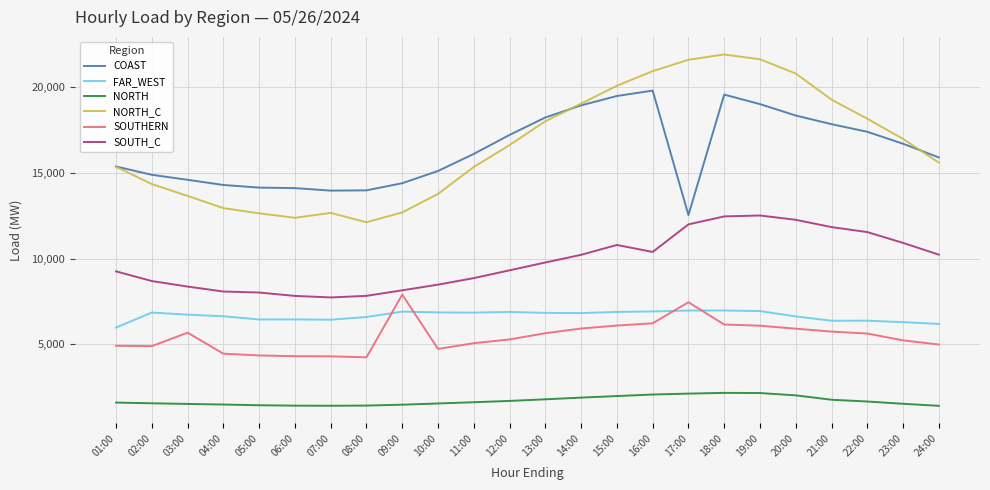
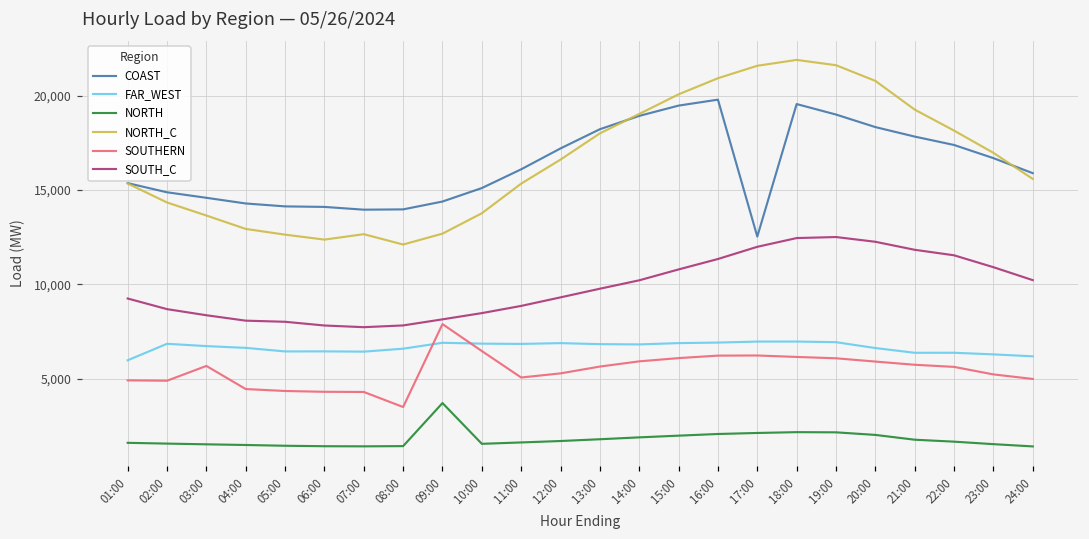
  {
    "COAST": {
      "02:00": "14,900",
      "03:00": "14,600",
      "04:00": "14,300",
      "05:00": "14,100",
      "06:00": "14,100",
      "07:00": "14,000",
      "08:00": "14,000",
      "09:00": "14,400",
      "10:00": "15,100",
      "11:00": "16,100",
      "12:00": "17,200",
      "13:00": "18,200",
      "15:00": "19,500",
      "16:00": "19,800",
      "17:00": "12,500",
      "18:00": "19,600",
      "19:00": "19,000",
      "20:00": "18,300",
      "21:00": "17,800",
      "22:00": "17,400",
      "23:00": "16,700",
      "24:00": "15,900"
    },
    "FAR_WEST": {
      "01:00": "6,000",
      "02:00": "6,800",
      "03:00": "6,700",
      "04:00": "6,600",
      "05:00": "6,400",
      "06:00": "6,400",
      "07:00": "6,400",
      "08:00": "6,600",
      "09:00": "6,900",
      "10:00": "6,900",
      "11:00": "6,800",
      "12:00": "6,900",
      "13:00": "6,800",
      "14:00": "6,800",
      "15:00": "6,900",
      "16:00": "6,900",
      "17:00": "7,000",
      "18:00": "7,000",
      "19:00": "6,900",
      "20:00": "6,600",
      "21:00": "6,400",
      "22:00": "6,400",
      "23:00": "6,300",
      "24:00": "6,200"
    },
    "NORTH": {
      "01:00": "1,600",
      "02:00": "1,600",
      "03:00": "1,500",
      "04:00": "1,500",
      "05:00": "1,400",
      "06:00": "1,400",
      "07:00": "1,400",
      "08:00": "1,400",
-     "09:00": "1,500",
+     "09:00": "3,700",
      "10:00": "1,500",
      "11:00": "1,600",
      "12:00": "1,700",
      "13:00": "1,800",
      "14:00": "1,900",
      "15:00": "2,000",
      "16:00": "2,100",
      "17:00": "2,100",
      "18:00": "2,200",
      "19:00": "2,200",
      "20:00": "2,000",
      "21:00": "1,800",
      "22:00": "1,700",
      "23:00": "1,500",
      "24:00": "1,400"
    },
    "NORTH_C": {
      "02:00": "14,300",
      "03:00": "13,700",
      "04:00": "12,900",
      "05:00": "12,600",
      "06:00": "12,400",
      "07:00": "12,700",
      "08:00": "12,100",
      "09:00": "12,700",
      "10:00": "13,800",
      "11:00": "15,300",
      "12:00": "16,600",
      "13:00": "18,000",
      "15:00": "20,100",
      "16:00": "20,900",
      "17:00": "21,600",
      "18:00": "21,900",
      "19:00": "21,600",
      "20:00": "20,800",
      "21:00": "19,300",
      "22:00": "18,200",
      "23:00": "17,000",
      "24:00": "15,600"
    },
    "SOUTHERN": {
      "01:00": "4,900",
      "02:00": "4,900",
      "03:00": "5,700",
      "04:00": "4,400",
      "05:00": "4,300",
      "06:00": "4,300",
      "07:00": "4,300",
-     "08:00": "4,200",
+     "08:00": "3,500",
      "09:00": "7,900",
-     "10:00": "4,700",
+     "10:00": "6,500",
      "11:00": "5,100",
      "12:00": "5,300",
      "13:00": "5,600",
      "14:00": "5,900",
      "15:00": "6,100",
      "16:00": "6,200",
-     "17:00": "7,400",
+     "17:00": "6,200",
      "18:00": "6,200",
      "19:00": "6,100",
      "20:00": "5,900",
      "21:00": "5,700",
      "22:00": "5,600",
      "23:00": "5,200",
      "24:00": "5,000"
    },
    "SOUTH_C": {
      "01:00": "9,300",
      "02:00": "8,700",
      "03:00": "8,400",
      "04:00": "8,100",
      "05:00": "8,000",
      "06:00": "7,800",
      "07:00": "7,700",
      "08:00": "7,800",
      "09:00": "8,100",
      "10:00": "8,500",
      "11:00": "8,900",
      "12:00": "9,300",
      "13:00": "9,800",
      "14:00": "10,200",
      "15:00": "10,800",
-     "16:00": "10,400",
+     "16:00": "11,300",
      "17:00": "12,000",
      "18:00": "12,500",
      "19:00": "12,500",
      "20:00": "12,300",
      "21:00": "11,800",
      "22:00": "11,500",
      "23:00": "10,900",
      "24:00": "10,200"
    }
  }
